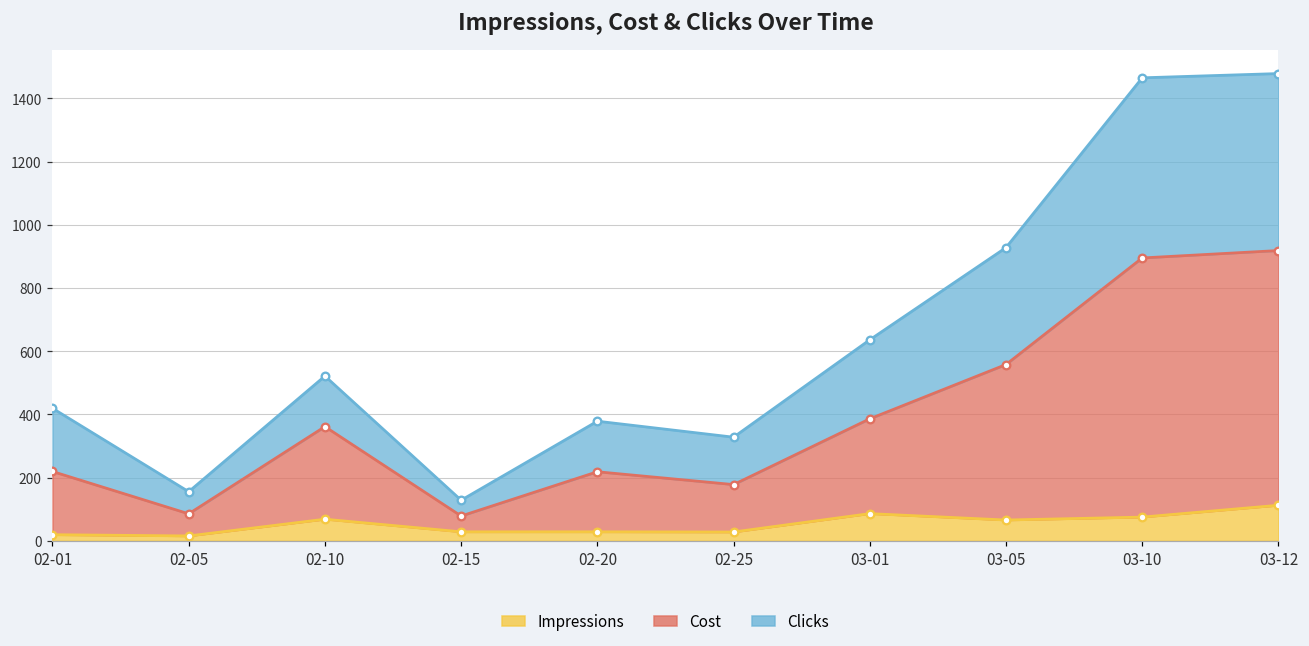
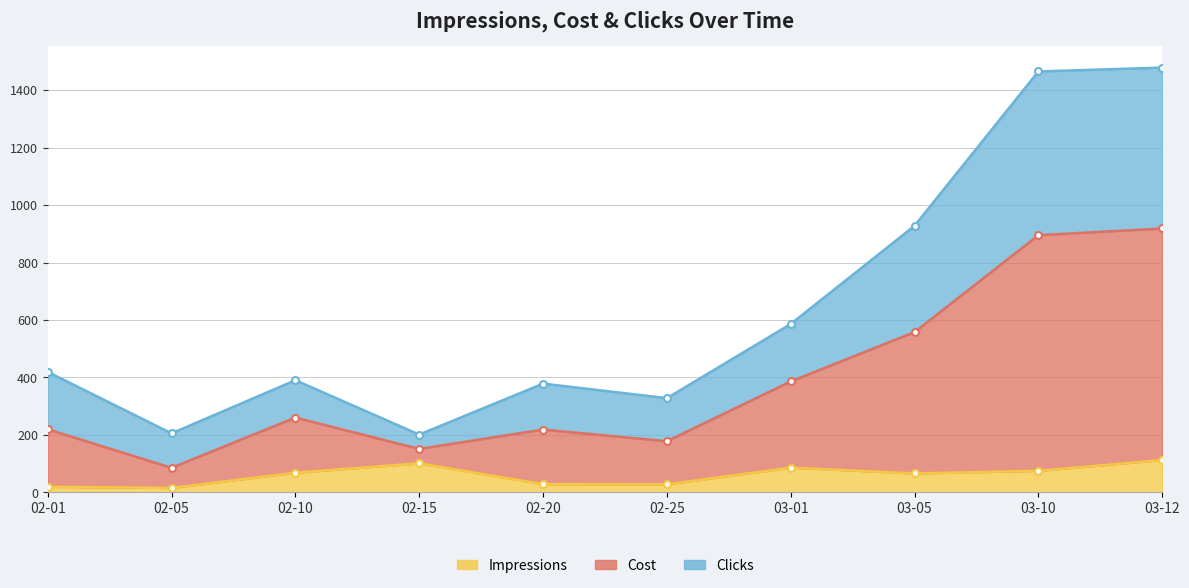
  {
    "Impressions": {
      "02-01": 20,
      "02-05": 20,
      "02-10": 70,
-     "02-15": 30,
+     "02-15": 100,
      "02-20": 30,
      "02-25": 30,
      "03-01": 90,
      "03-05": 70,
      "03-10": 80,
      "03-12": 110
    },
    "Cost": {
      "02-01": 200,
      "02-05": 70,
-     "02-10": 290,
+     "02-10": 190,
      "02-15": 50,
      "02-20": 190,
      "02-25": 150,
      "03-01": 300,
      "03-05": 490,
      "03-10": 820,
      "03-12": 810
    },
    "Clicks": {
      "02-01": 200,
-     "02-05": 70,
-     "02-10": 160,
+     "02-05": 120,
+     "02-10": 130,
      "02-15": 50,
      "02-20": 160,
      "02-25": 150,
-     "03-01": 250,
+     "03-01": 200,
      "03-05": 370,
      "03-10": 570,
      "03-12": 560
    }
  }
